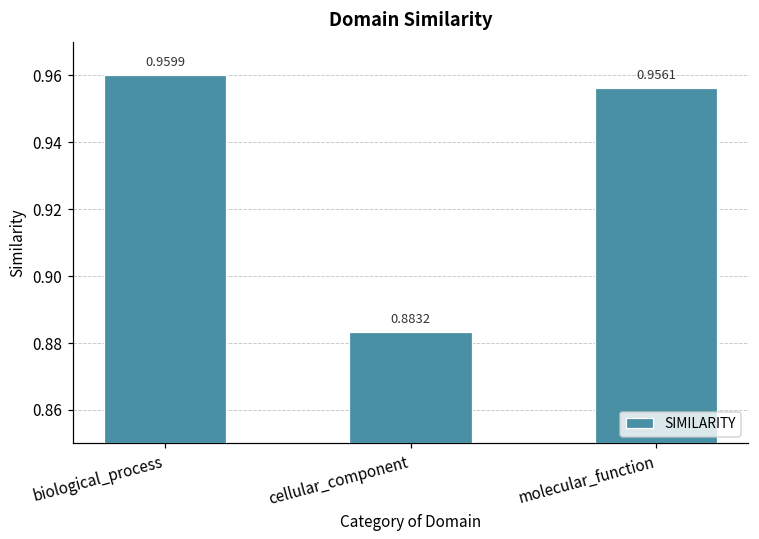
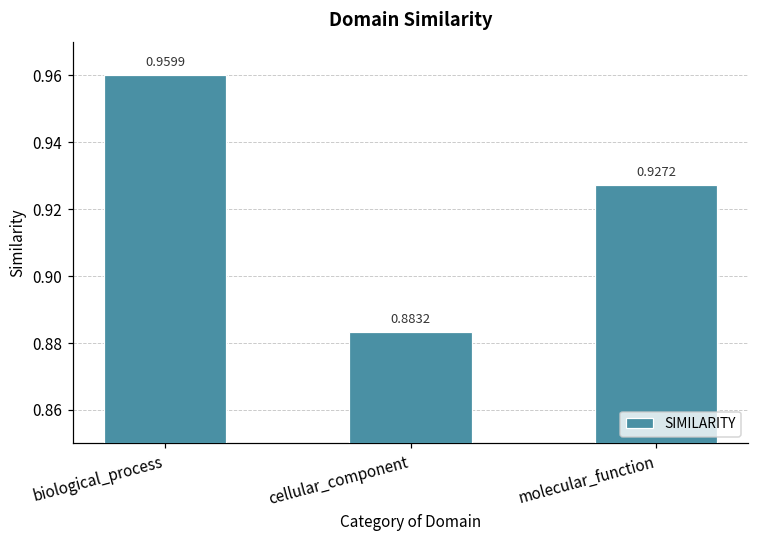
  {
    "biological_process": 0.9599,
    "cellular_component": 0.8832,
-   "molecular_function": 0.9561
+   "molecular_function": 0.9272
  }
